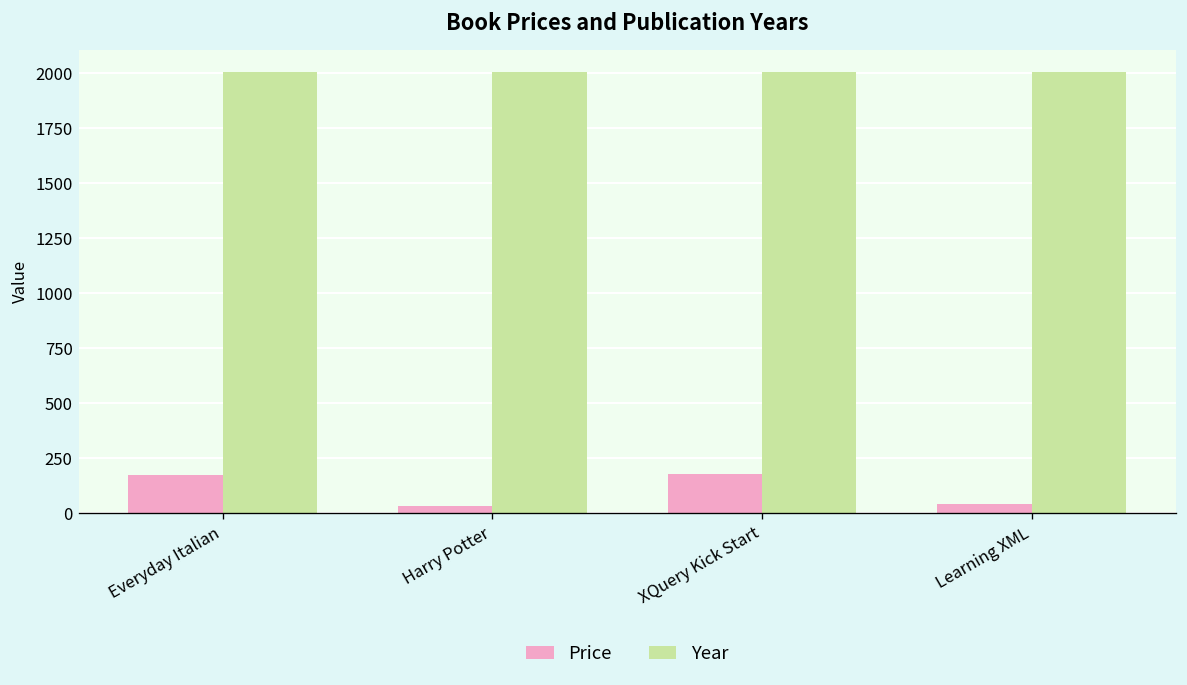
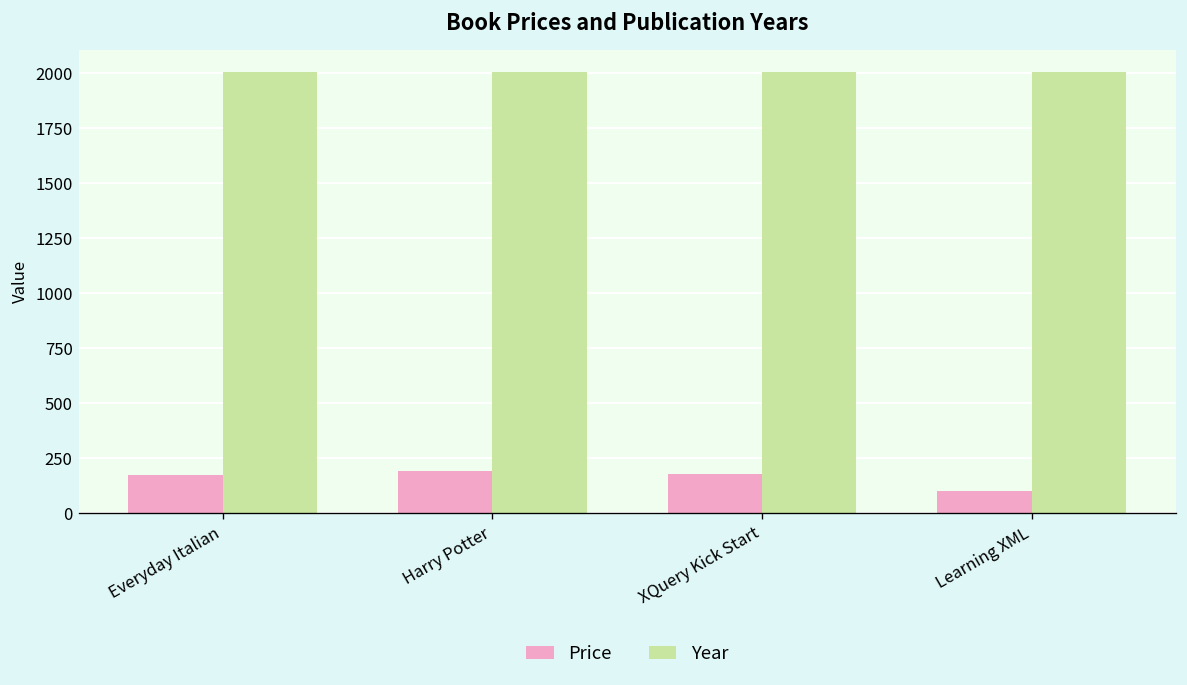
  {
    "Price": {
      "Everyday Italian": 170,
-     "Harry Potter": 30,
+     "Harry Potter": 190,
      "XQuery Kick Start": 180,
-     "Learning XML": 40
+     "Learning XML": 100
    },
    "Year": {
      "Everyday Italian": 2010,
      "Harry Potter": 2010,
      "XQuery Kick Start": 2000,
      "Learning XML": 2000
    }
  }
